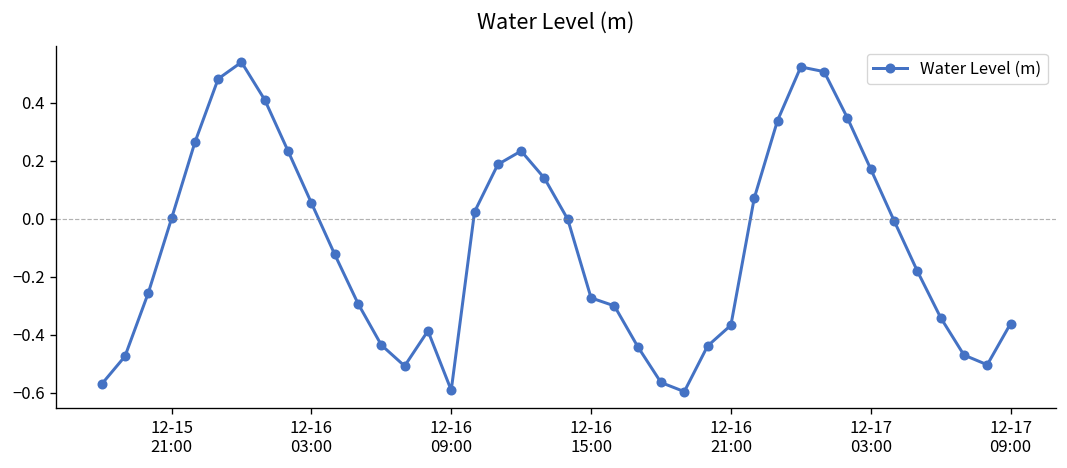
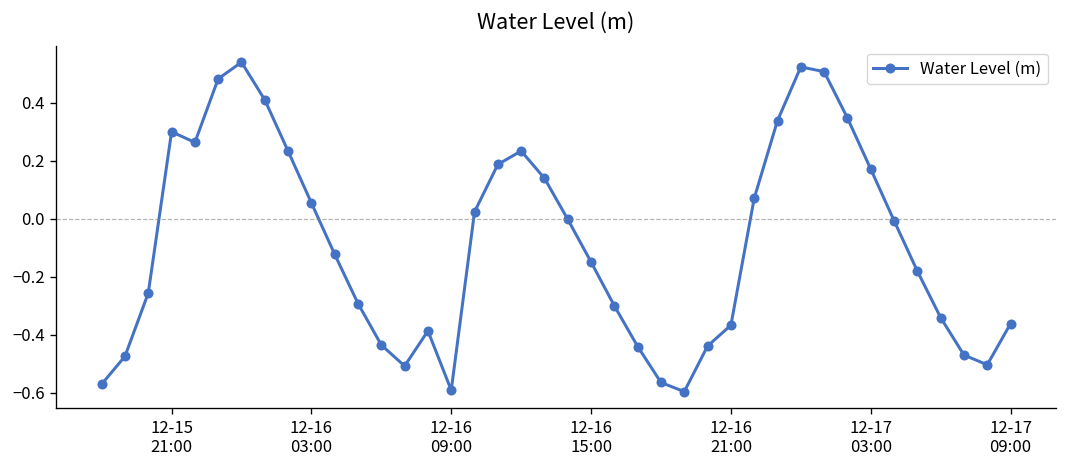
  {
-   "12-15 21:00": 0.00,
+   "12-15 21:00": 0.30,
    "12-16 03:00": 0.05,
    "12-16 09:00": -0.59,
-   "12-16 15:00": -0.27,
+   "12-16 15:00": -0.15,
    "12-16 21:00": -0.37,
    "12-17 03:00": 0.17,
    "12-17 09:00": -0.36
  }
